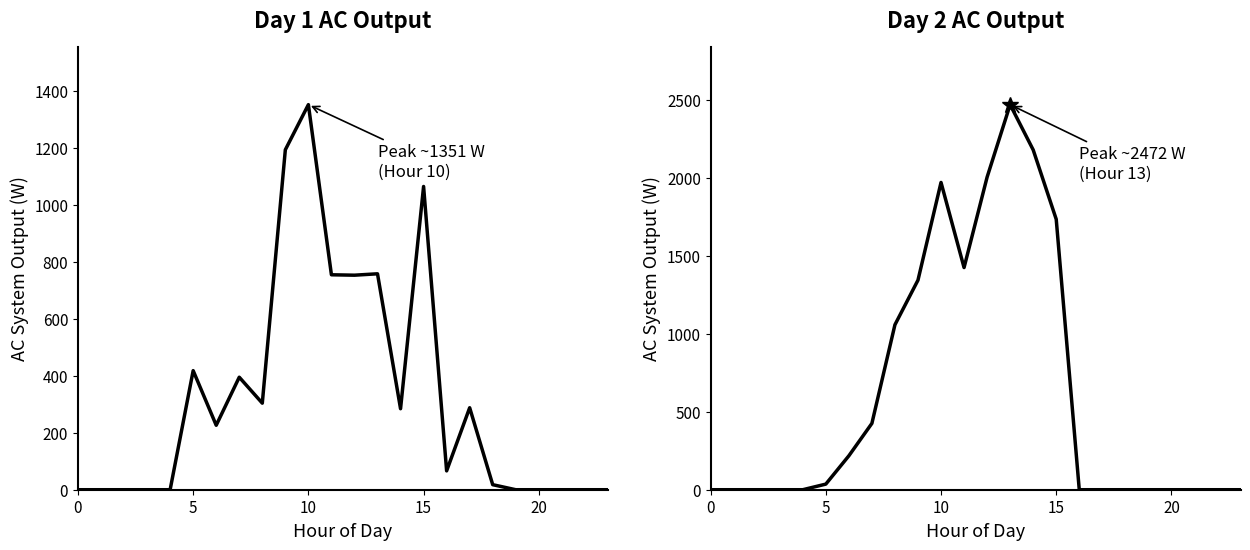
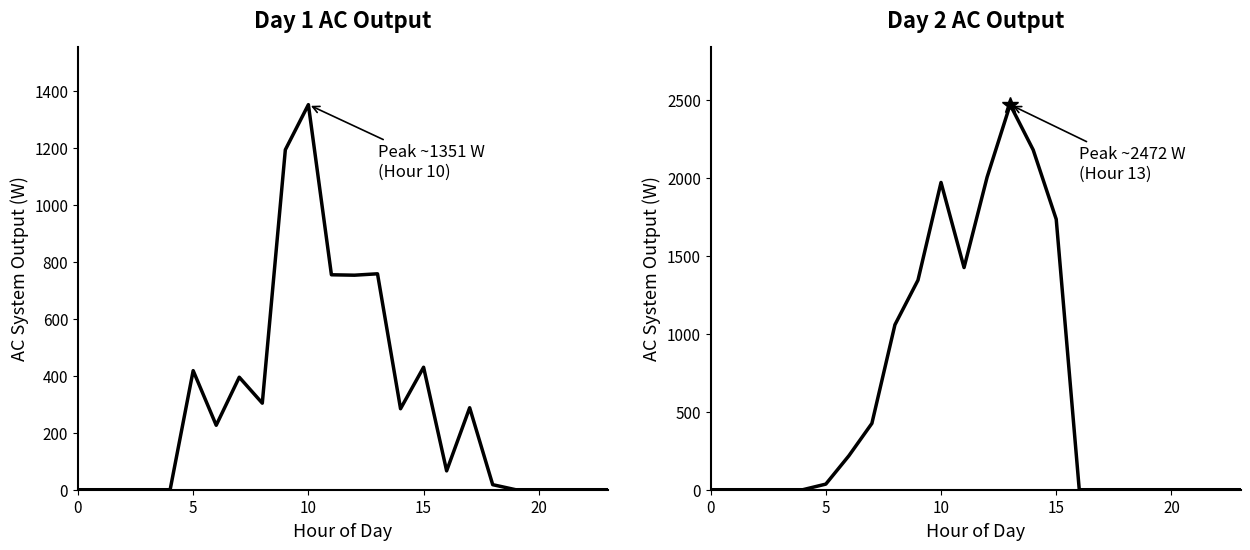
  {
    "Day 1 AC Output": {
      "0": 0,
      "5": 420,
-     "15": 1060,
+     "15": 430,
      "20": 0
    }
  }
